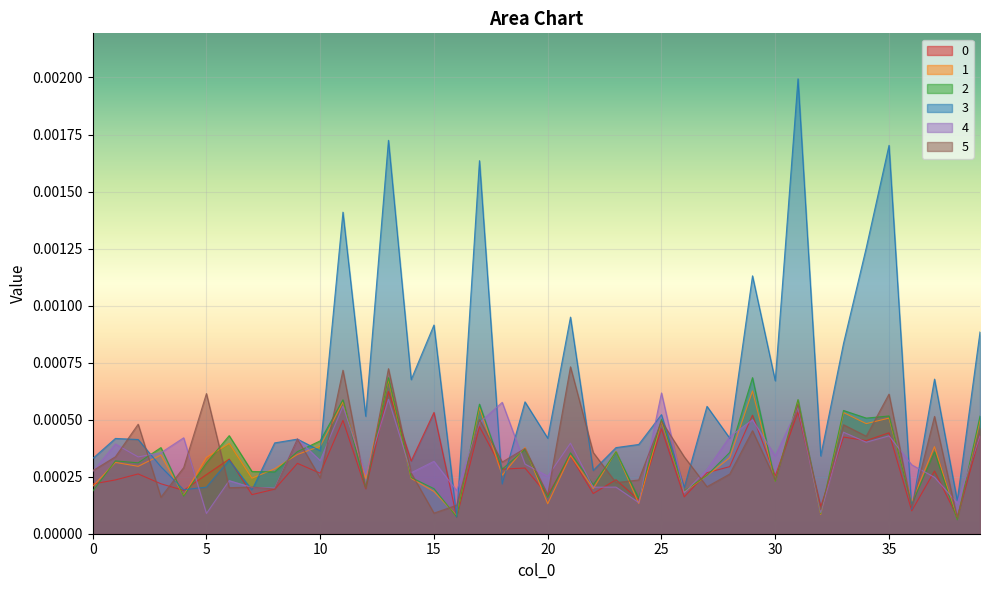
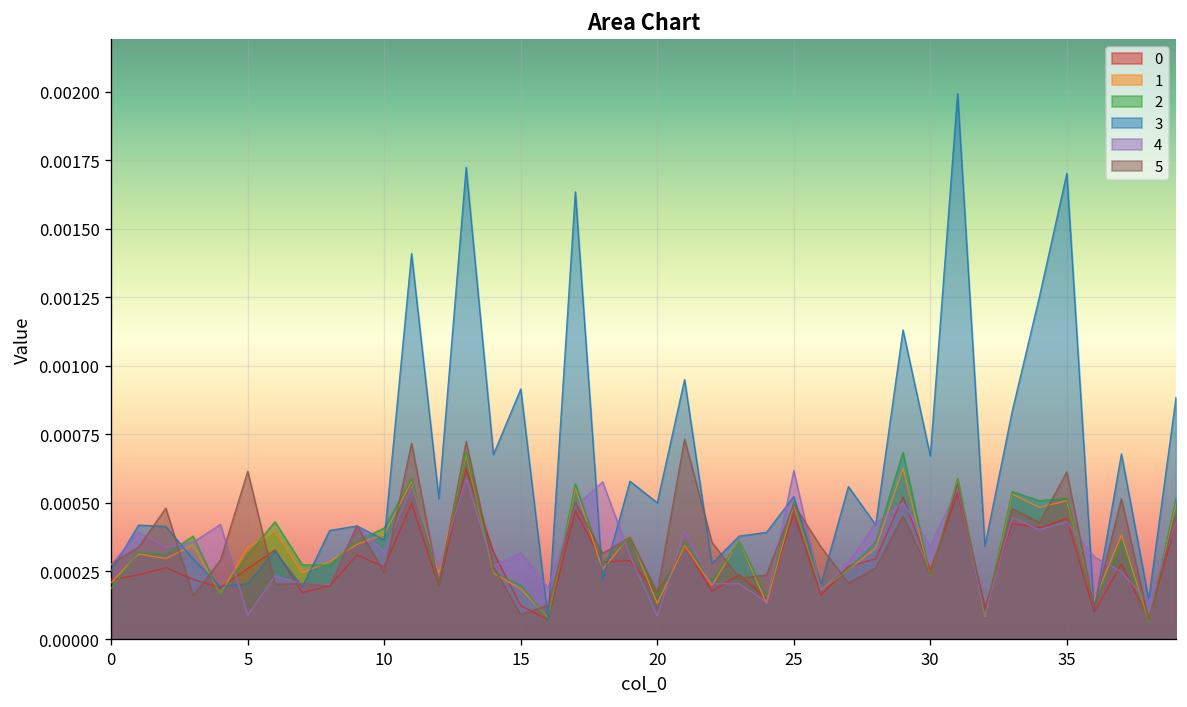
  {
    "0": {
      "5": 0.00026,
      "10": 0.00027,
-     "15": 0.00053,
+     "15": 0.00012,
      "25": 0.00046,
      "30": 0.00025,
      "35": 0.00044
    },
    "1": {
      "5": 0.00033,
      "10": 0.00038,
      "15": 0.00019,
      "20": 0.00013
    },
    "2": {
      "0": 0.00019,
      "5": 0.00031,
      "10": 0.00041,
      "15": 0.00020
    },
    "3": {
-     "0": 0.00033,
+     "0": 0.00025,
      "5": 0.00020,
      "10": 0.00036,
      "15": 0.00091,
-     "20": 0.00042,
+     "20": 0.00050,
      "25": 0.00052,
      "30": 0.00067,
      "35": 0.00170
    },
    "4": {
      "5": 0.00009,
      "10": 0.00032,
      "15": 0.00032,
-     "20": 0.00025,
+     "20": 0.00009,
      "25": 0.00062,
      "30": 0.00034,
      "35": 0.00043
    },
    "5": {
      "5": 0.00061,
      "10": 0.00024,
      "15": 0.00009,
      "35": 0.00061
    }
  }
